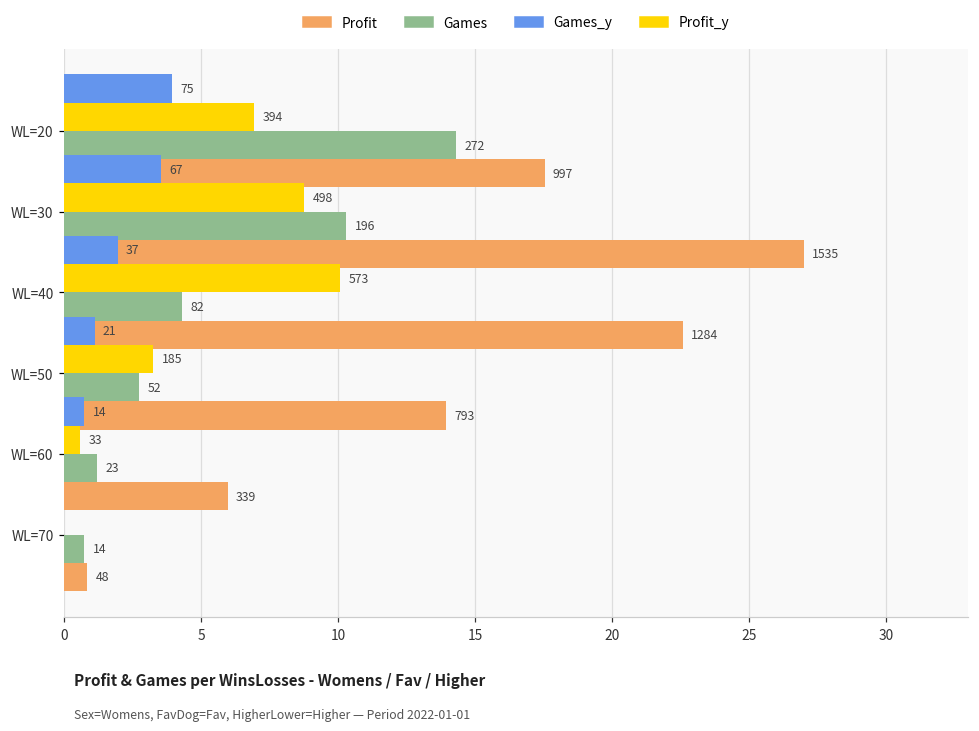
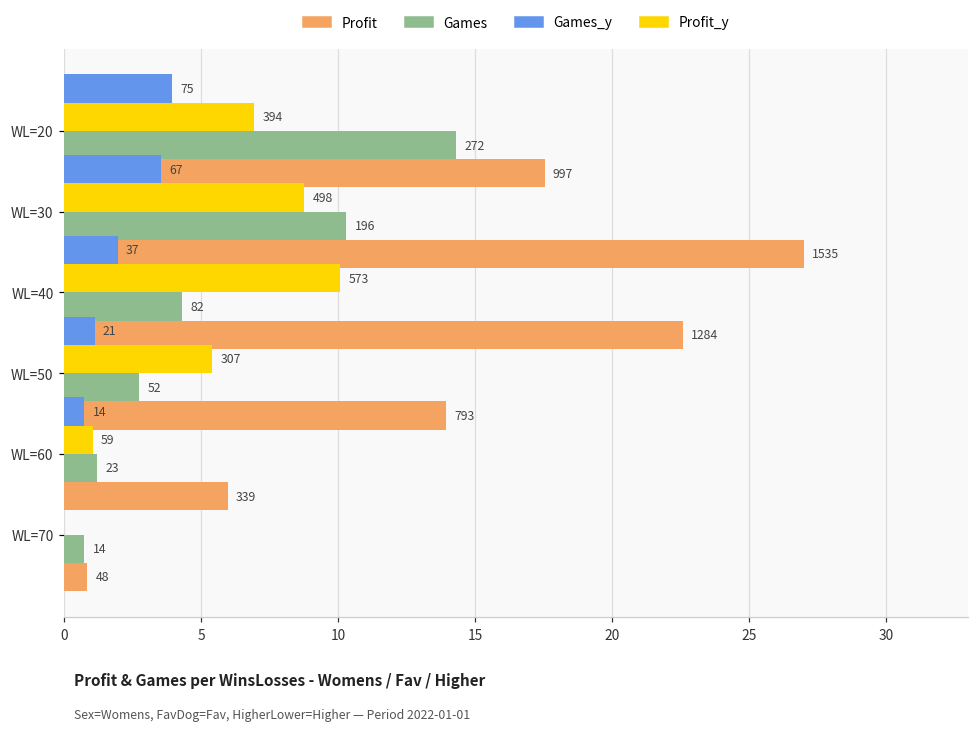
  {
    "Profit_y": {
-     "WL=50": 185,
-     "WL=60": 33
+     "WL=50": 307,
+     "WL=60": 59
    }
  }
